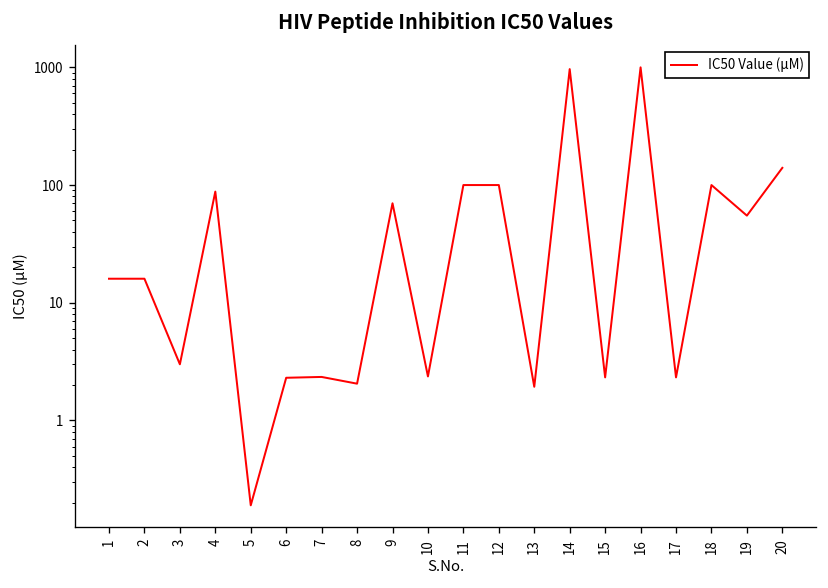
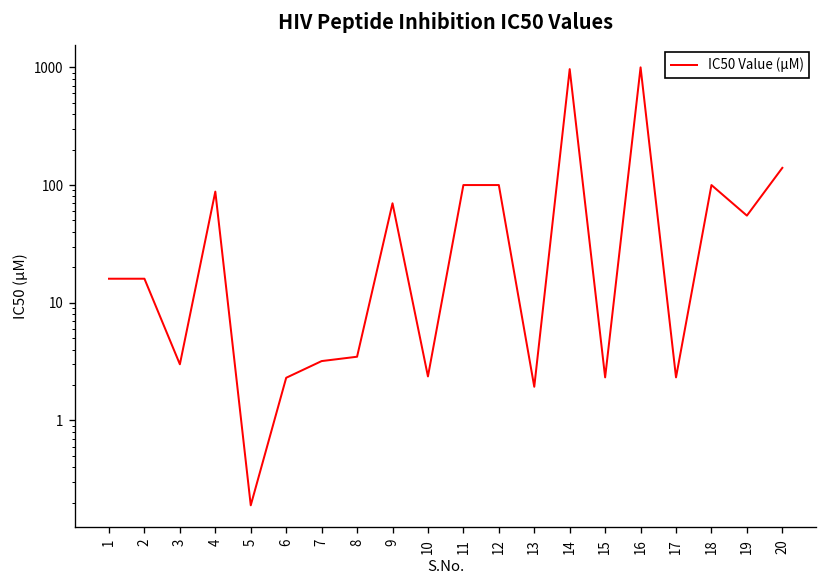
  {
    "1": 16,
    "2": 16,
    "3": 3.0,
    "4": 90,
    "5": 0.2,
    "6": 2.3,
-   "7": 2.3,
-   "8": 2.1,
+   "7": 3.2,
+   "8": 3.5,
    "9": 70,
    "10": 2.4,
    "11": 100,
    "12": 100,
    "13": 1.9,
    "14": 1000,
    "15": 2.3,
    "16": 1000,
    "17": 2.3,
    "18": 100,
    "19": 60,
    "20": 140
  }
